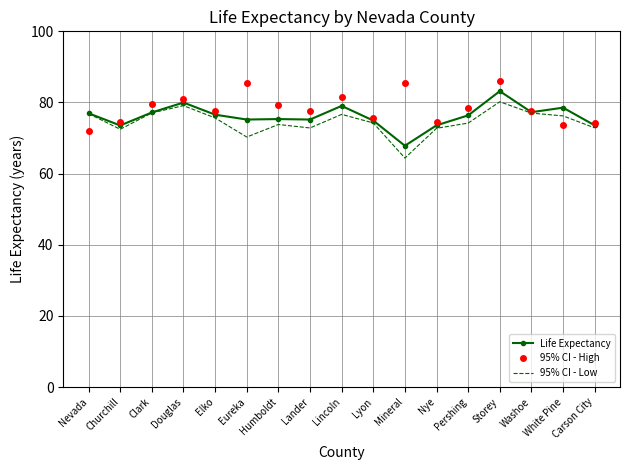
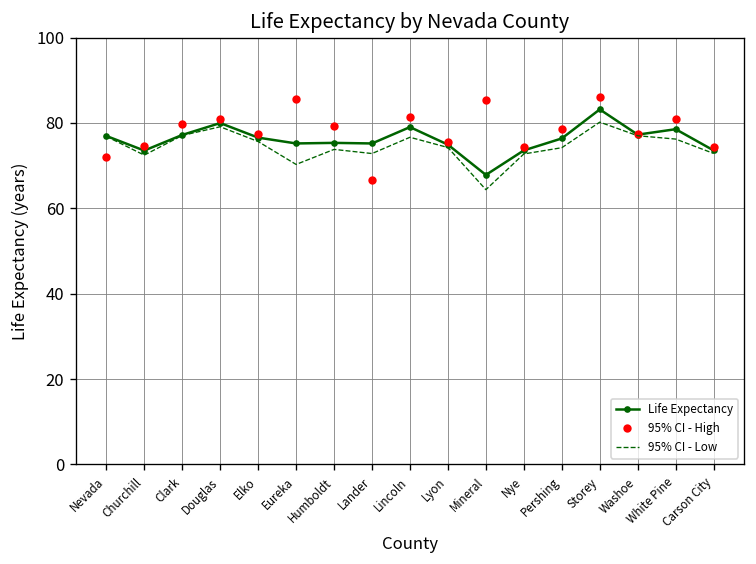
  {
    "95% CI - High": {
      "Nevada": 72,
      "Churchill": 75,
      "Clark": 80,
      "Douglas": 81,
      "Elko": 77,
      "Eureka": 86,
      "Humboldt": 79,
-     "Lander": 78,
+     "Lander": 67,
      "Lincoln": 81,
      "Mineral": 85,
      "Nye": 74,
      "Pershing": 79,
      "Storey": 86,
-     "White Pine": 74,
+     "White Pine": 81,
      "Carson City": 74
    }
  }
